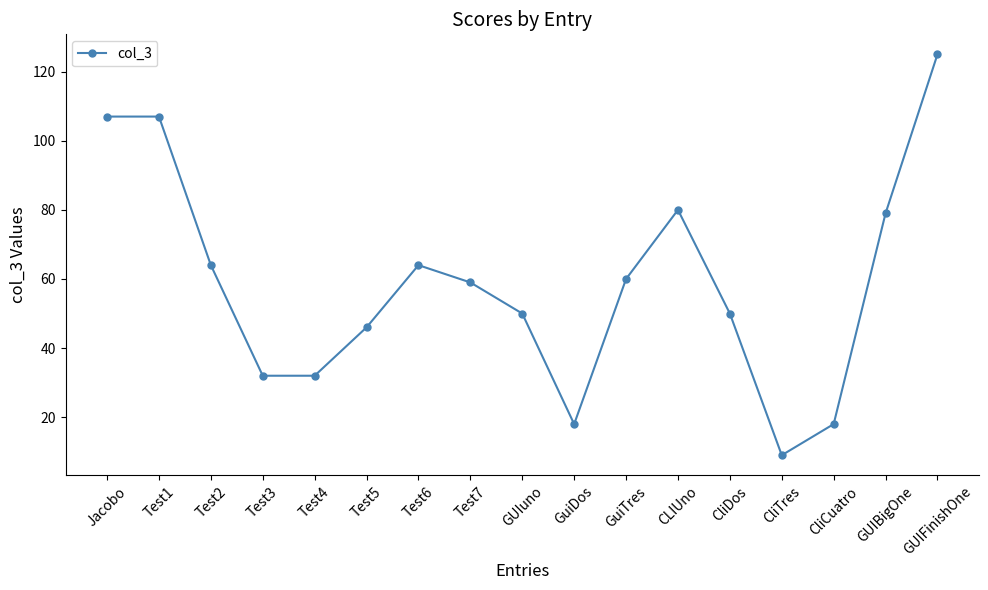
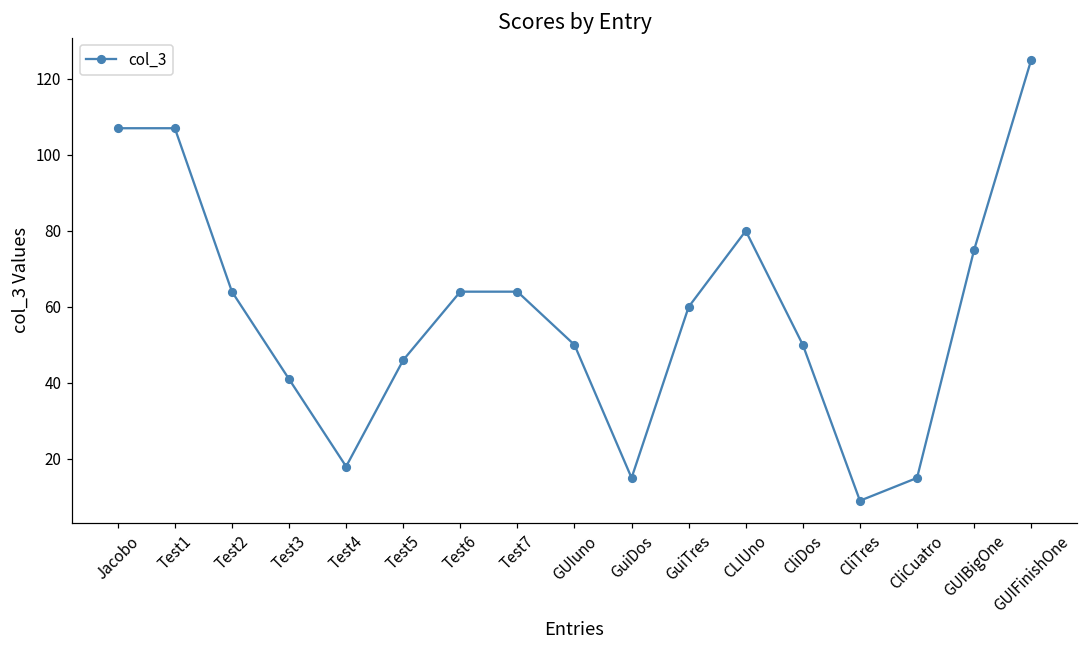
  {
    "Jacobo": 107,
    "Test1": 107,
    "Test2": 64,
-   "Test3": 32,
-   "Test4": 32,
+   "Test3": 41,
+   "Test4": 18,
    "Test5": 46,
    "Test6": 64,
-   "Test7": 59,
+   "Test7": 64,
    "GUIuno": 50,
-   "GuiDos": 18,
+   "GuiDos": 15,
    "GuiTres": 60,
    "CLIUno": 80,
    "CliDos": 50,
    "CliTres": 9,
-   "CliCuatro": 18,
-   "GUIBigOne": 79,
+   "CliCuatro": 15,
+   "GUIBigOne": 75,
    "GUIFinishOne": 125
  }
